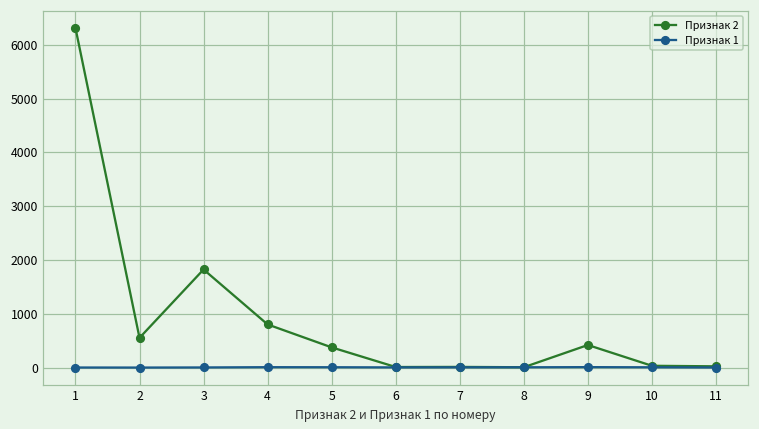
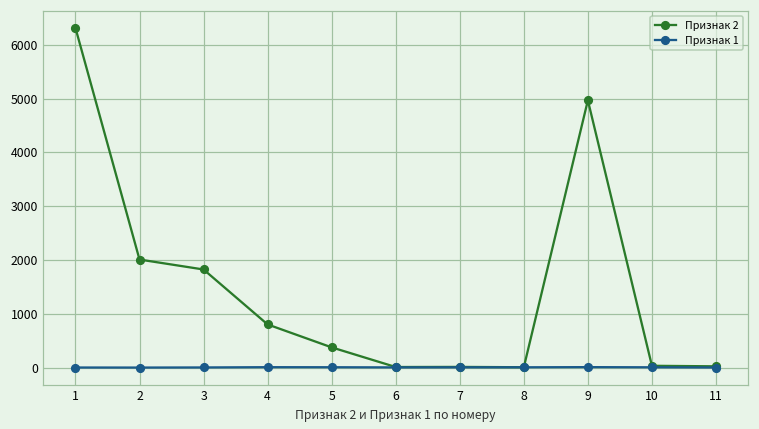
  {
    "Признак 2": {
      "1": 6300,
-     "2": 600,
+     "2": 2000,
      "3": 1800,
      "4": 800,
      "5": 400,
-     "9": 400
+     "9": 5000
    },
    "Признак 1": {
      "1": 0,
      "2": 0,
      "3": 0,
      "4": 0,
      "5": 0,
      "9": 0
    }
  }
